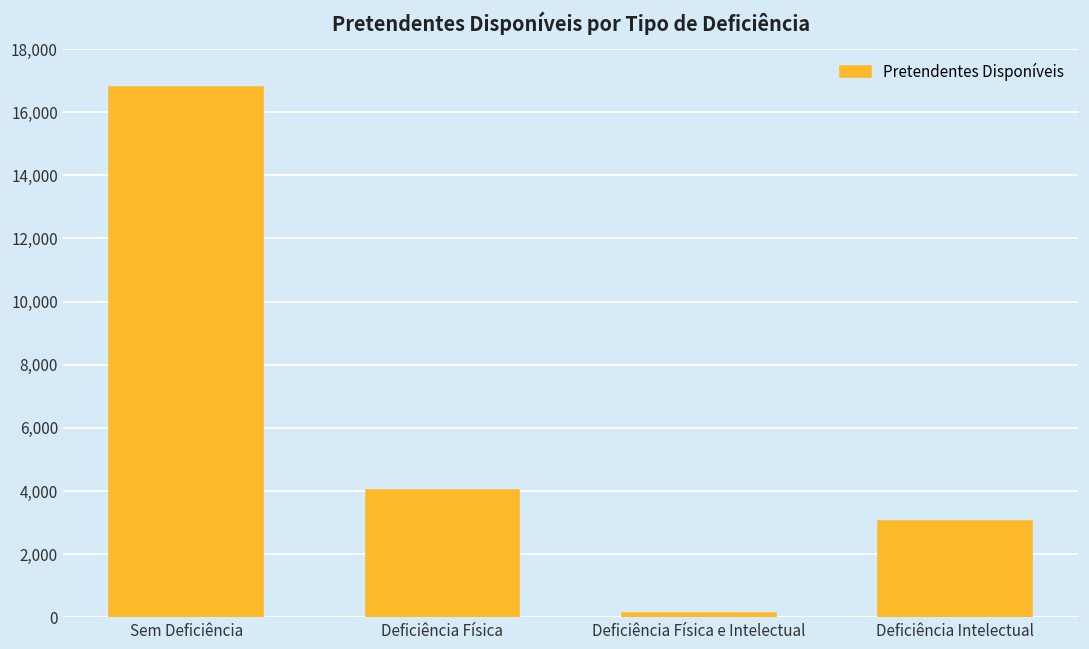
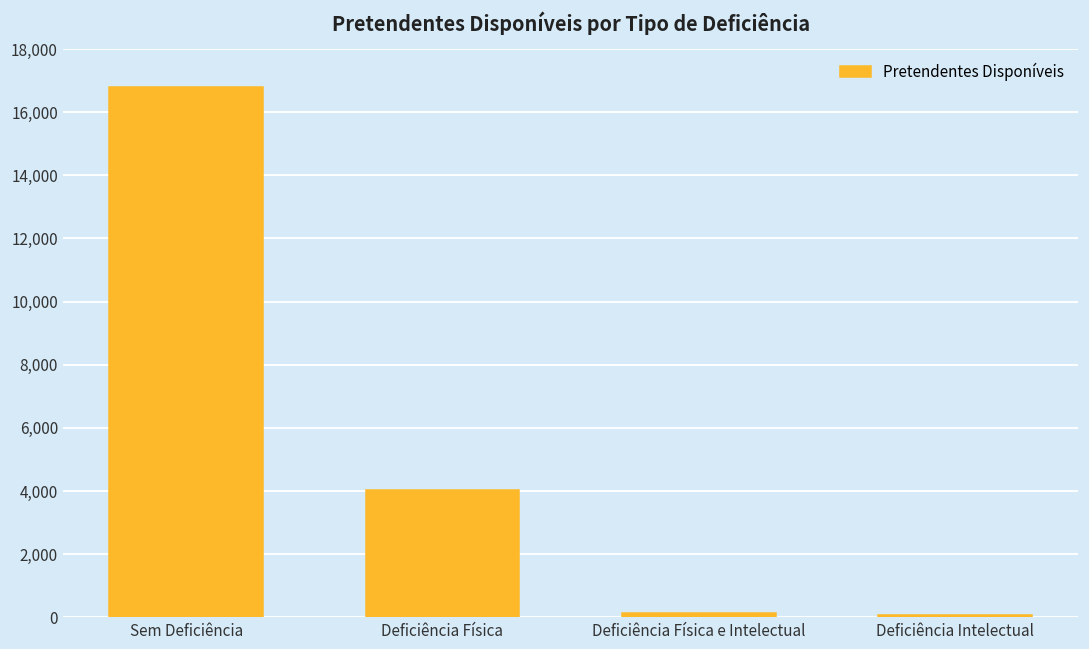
  {
    "Sem Deficiência": "16,800",
    "Deficiência Física": "4,000",
    "Deficiência Física e Intelectual": "100",
-   "Deficiência Intelectual": "3,000"
+   "Deficiência Intelectual": "100"
  }
